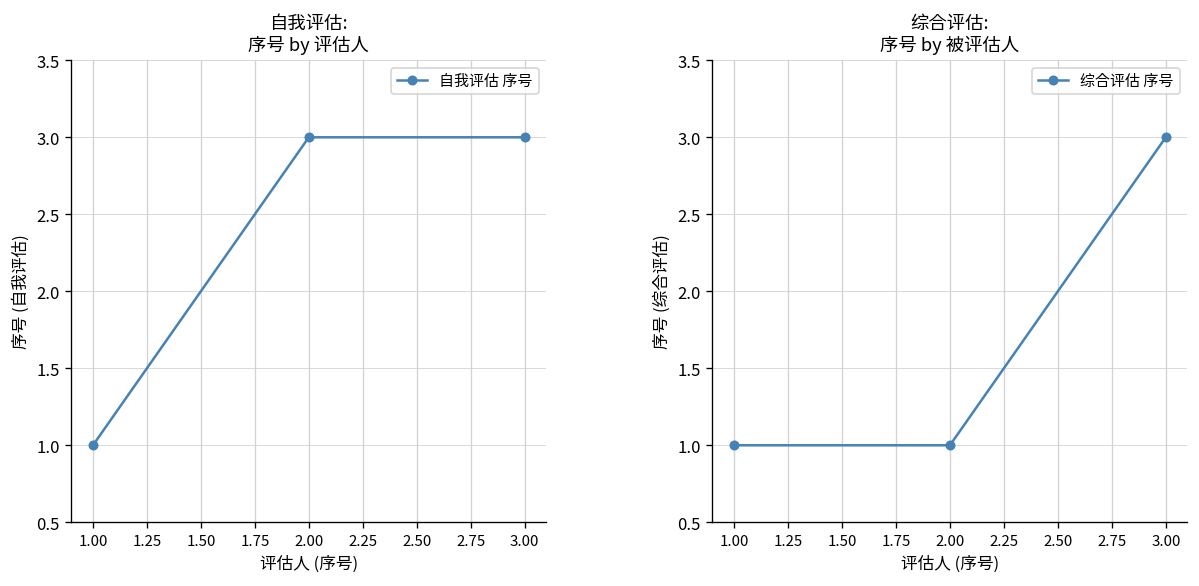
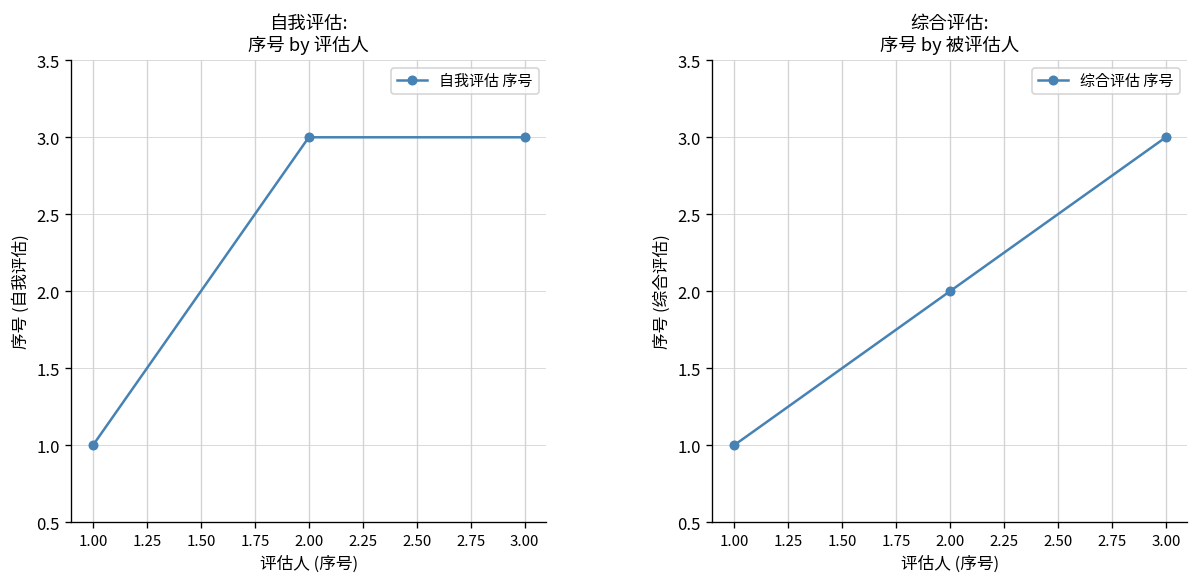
  {
    "自我评估: 序号 by 评估人": {
      "1.00": 1.00,
      "2.00": 3.00,
      "3.00": 3.00
    },
    "综合评估: 序号 by 被评估人": {
      "1.00": 1,
-     "2.00": 1,
+     "2.00": 2,
      "3.00": 3
    }
  }
